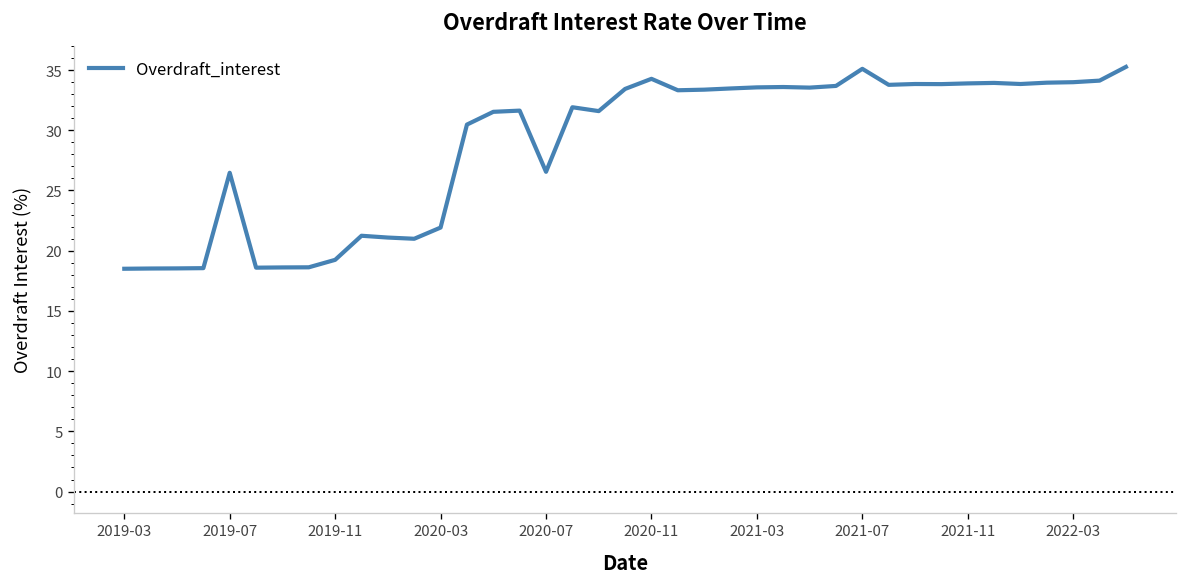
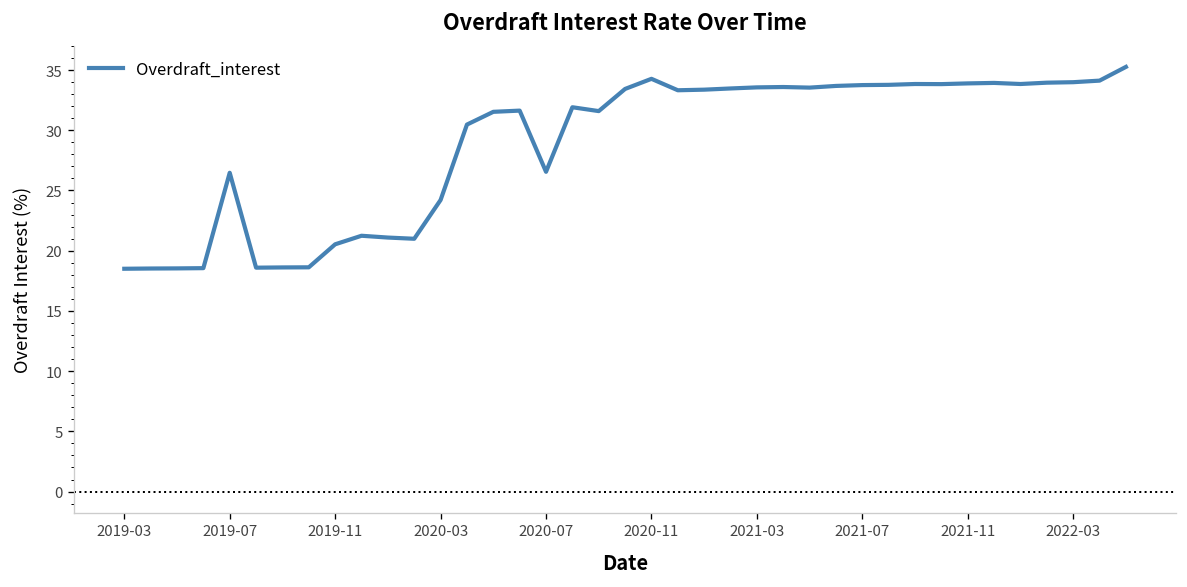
  {
    "2019-03": 18.5,
    "2019-07": 26.5,
-   "2019-11": 19.2,
-   "2020-03": 21.9,
+   "2019-11": 20.5,
+   "2020-03": 24.2,
    "2020-07": 26.6,
    "2020-11": 34.3,
    "2021-03": 33.6,
-   "2021-07": 35.1,
+   "2021-07": 33.8,
    "2021-11": 33.9,
    "2022-03": 34.0
  }
